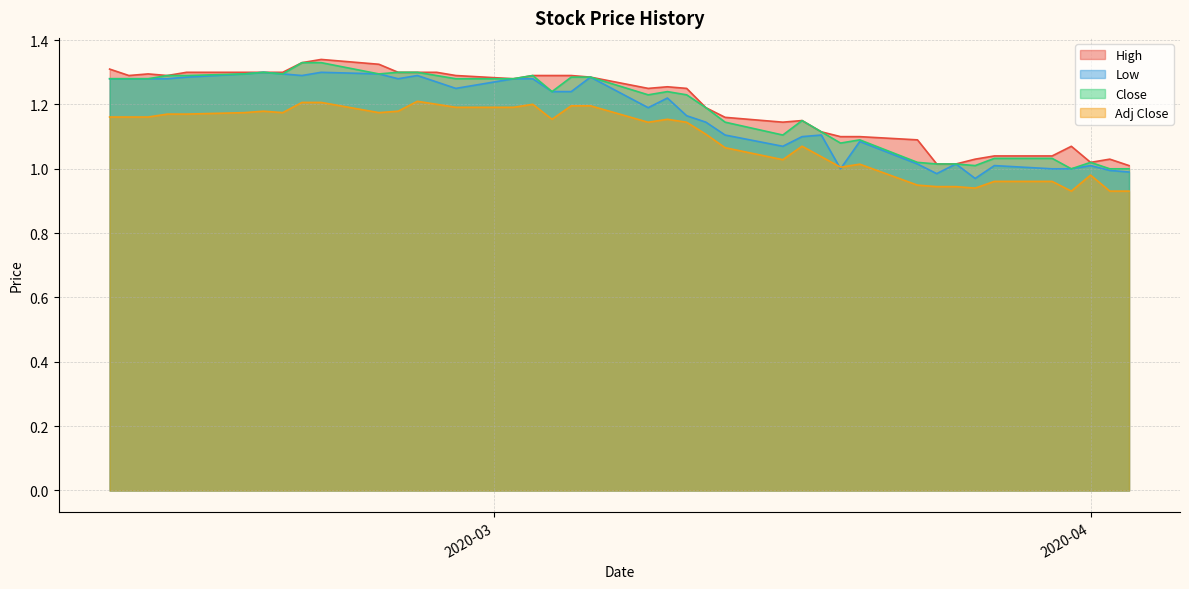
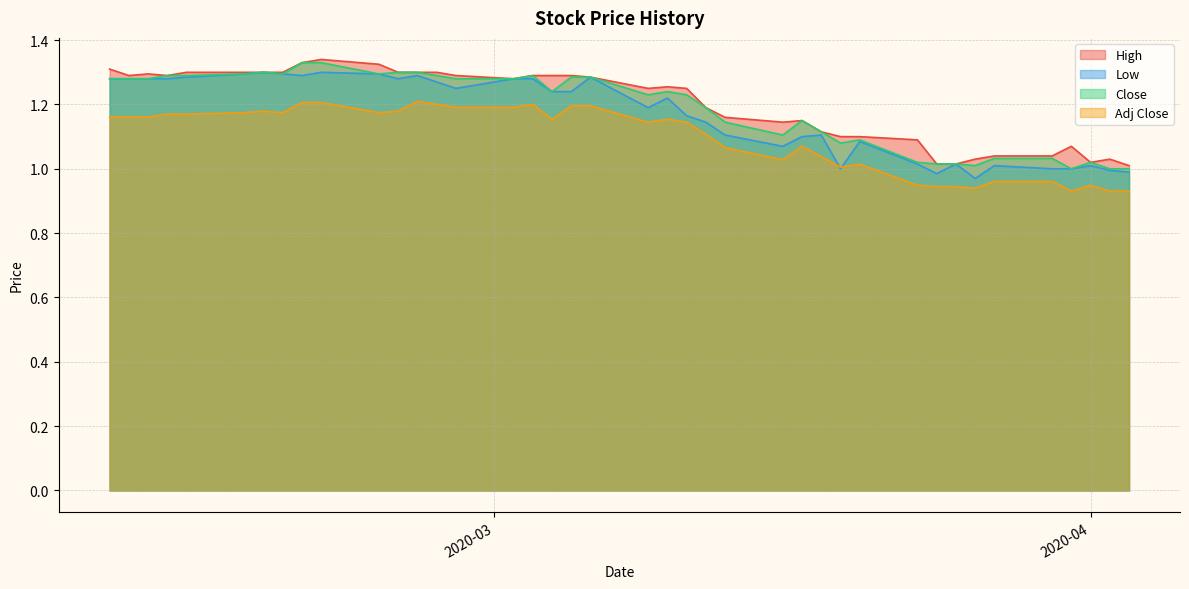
  {
    "Low": {
      "2020-04": 1.01
    },
    "Adj Close": {
-     "2020-04": 0.98
+     "2020-04": 0.95
    }
  }
